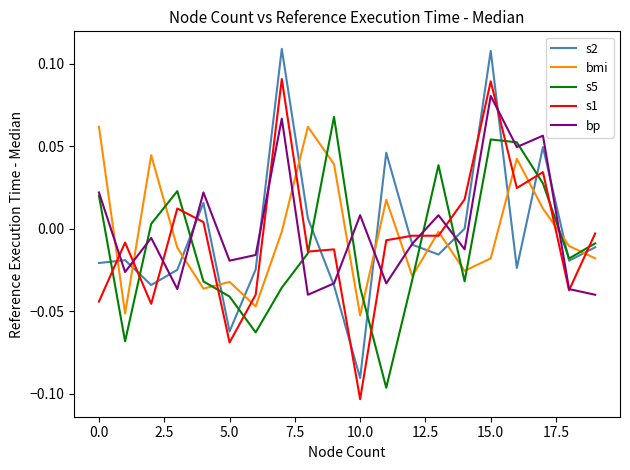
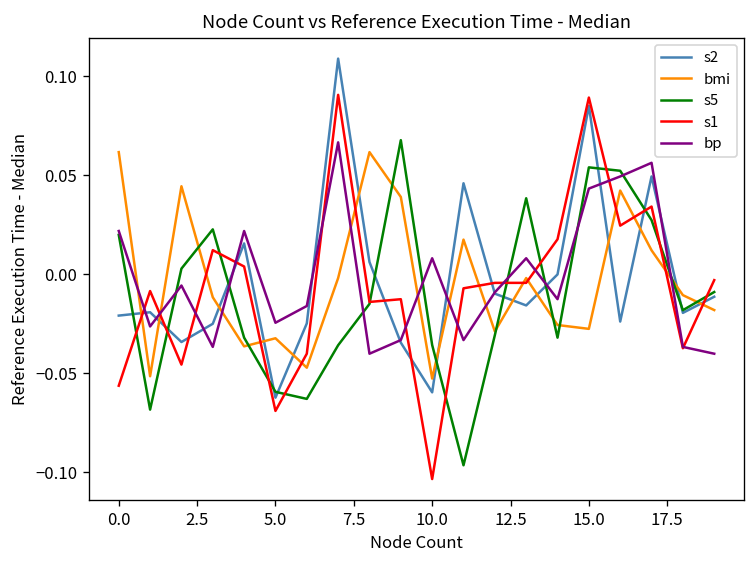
  {
    "s2": {
      "0.0": -0.021,
      "5.0": -0.062,
-     "10.0": -0.091,
-     "15.0": 0.108
+     "10.0": -0.060,
+     "15.0": 0.085
    },
    "bmi": {
      "0.0": 0.062,
      "5.0": -0.032,
      "10.0": -0.053,
-     "15.0": -0.018
+     "15.0": -0.028
    },
    "s5": {
      "0.0": 0.020,
-     "5.0": -0.041,
+     "5.0": -0.059,
      "10.0": -0.036,
      "15.0": 0.054
    },
    "s1": {
-     "0.0": -0.044,
+     "0.0": -0.056,
      "5.0": -0.069,
      "10.0": -0.103,
      "15.0": 0.089
    },
    "bp": {
      "0.0": 0.022,
-     "5.0": -0.019,
+     "5.0": -0.024,
      "10.0": 0.008,
-     "15.0": 0.080
+     "15.0": 0.043
    }
  }
